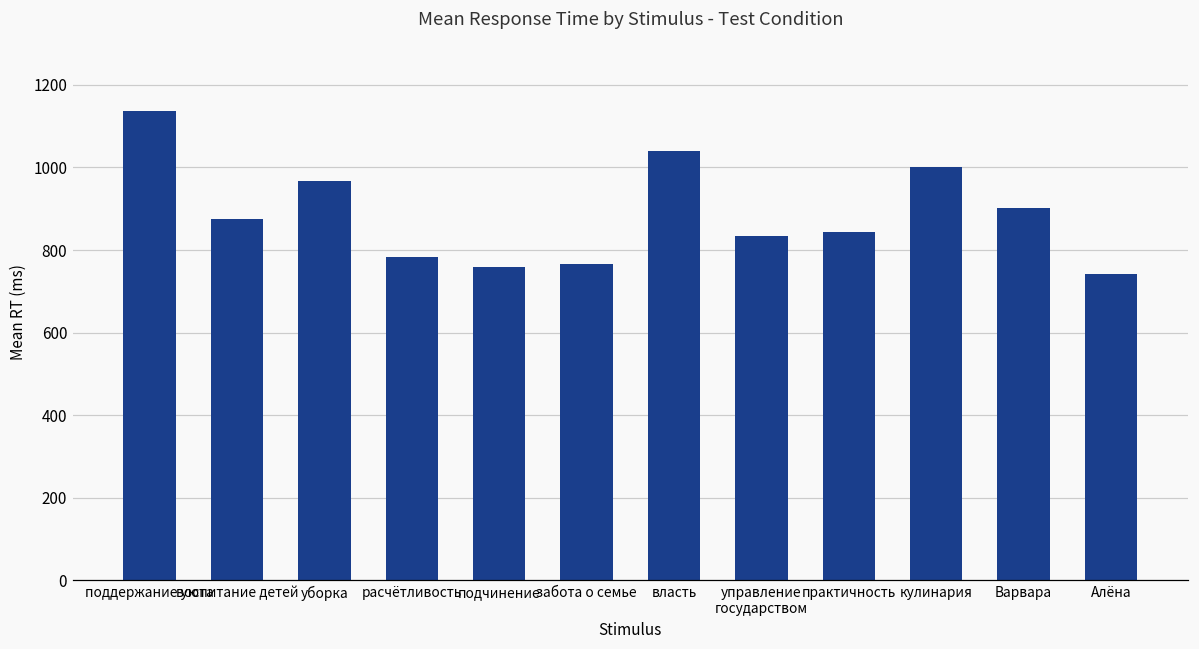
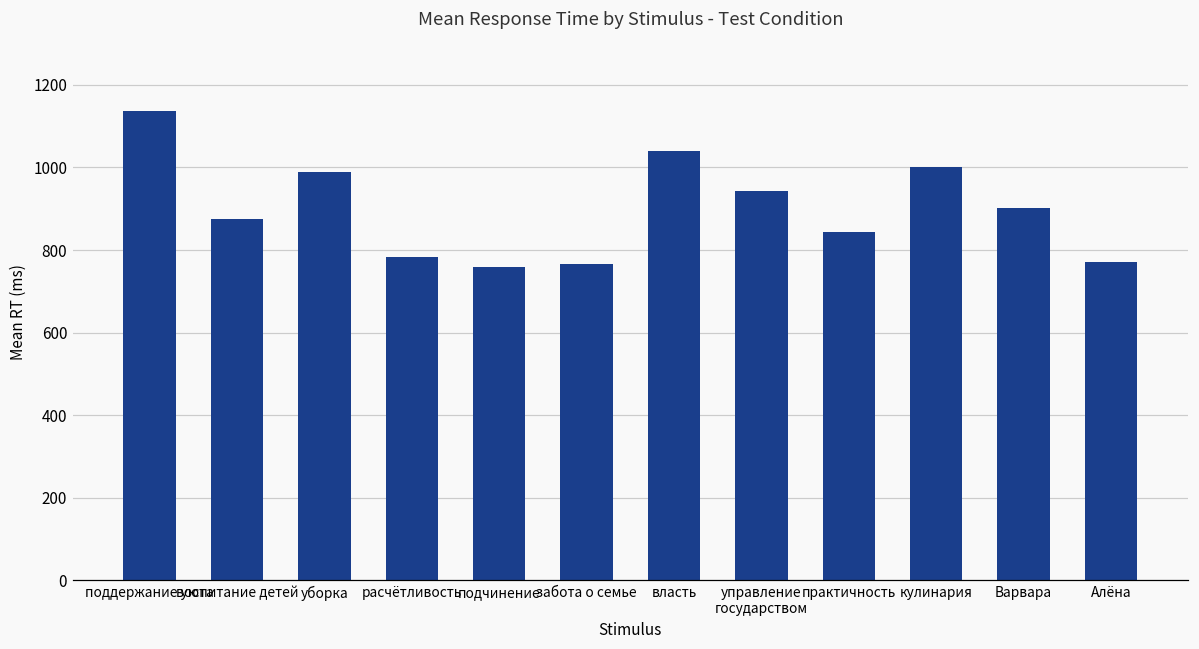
  {
-   "уборка": 970,
+   "уборка": 990,
    "расчётливость": 780,
    "подчинение": 760,
    "забота о семье": 770,
    "власть": 1040,
-   "управление государством": 830,
+   "управление государством": 940,
    "практичность": 840,
    "кулинария": 1000,
    "Варвара": 900,
-   "Алёна": 740
+   "Алёна": 770
  }
